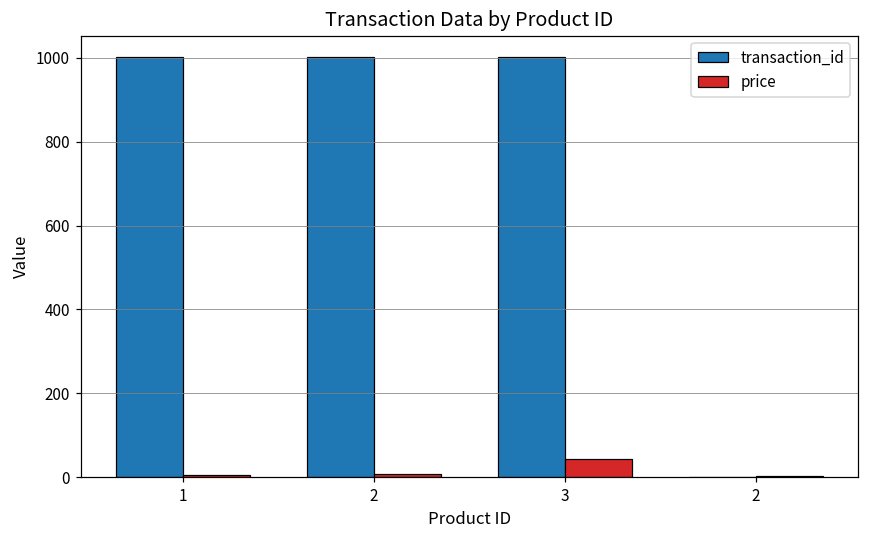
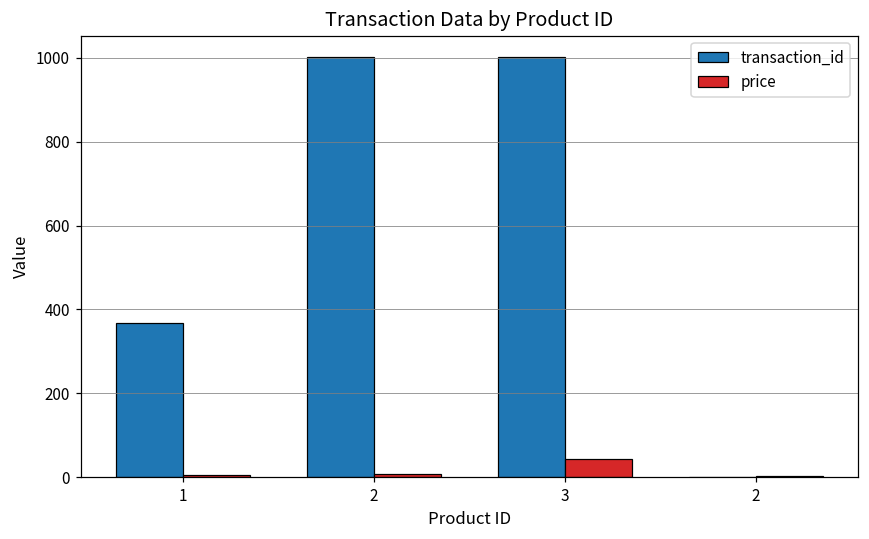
  {
    "transaction_id": {
-     "1": 1000,
+     "1": 370,
      "3": 1000
    },
    "price": {
      "3": 40
    }
  }
